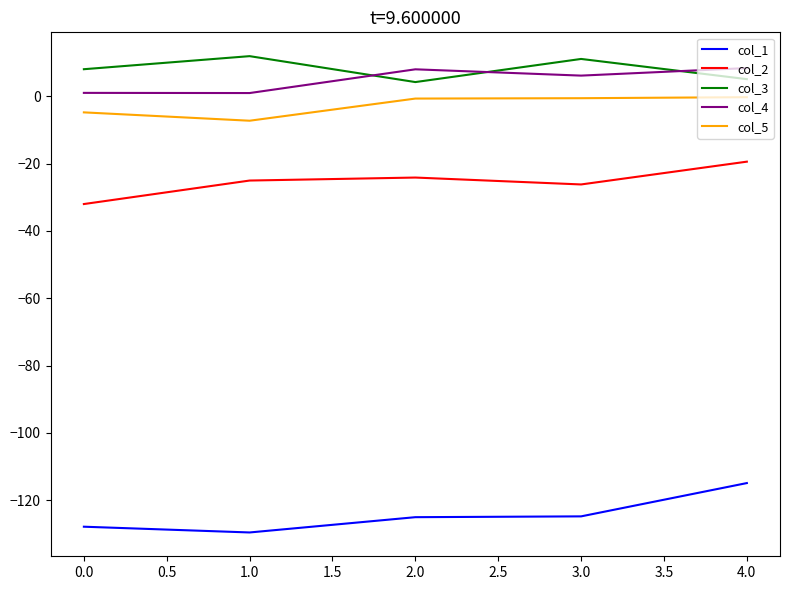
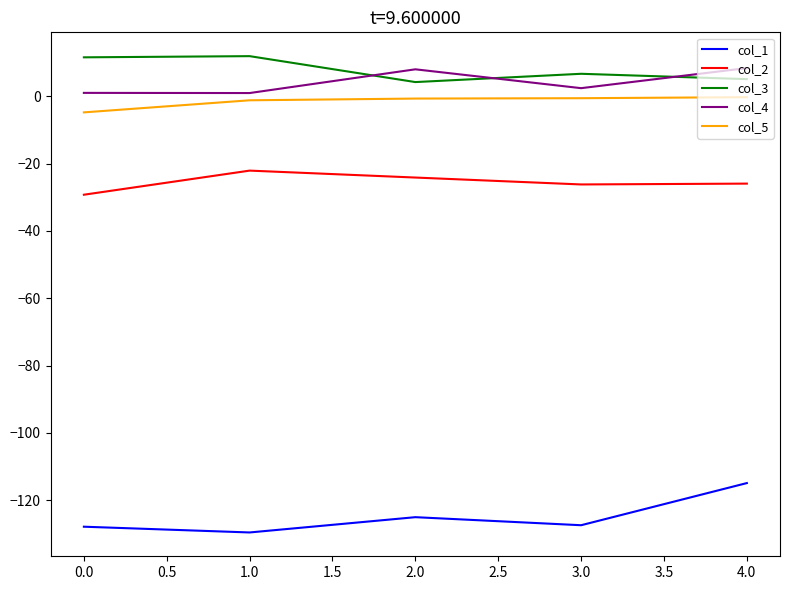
  {
    "col_1": {
      "0.0": -128,
      "1.0": -130,
      "2.0": -125,
-     "3.0": -125,
+     "3.0": -127,
      "4.0": -115
    },
    "col_2": {
-     "0.0": -32,
-     "1.0": -25,
+     "0.0": -29,
+     "1.0": -22,
      "2.0": -24,
      "3.0": -26,
-     "4.0": -19
+     "4.0": -26
    },
    "col_3": {
-     "0.0": 8,
+     "0.0": 12,
      "1.0": 12,
      "2.0": 4,
-     "3.0": 11
+     "3.0": 7
    },
    "col_4": {
      "0.0": 1,
      "1.0": 1,
      "2.0": 8,
-     "3.0": 6
+     "3.0": 2
    },
    "col_5": {
      "0.0": -5,
-     "1.0": -7,
+     "1.0": -1,
      "2.0": -1,
      "3.0": -1
    }
  }
